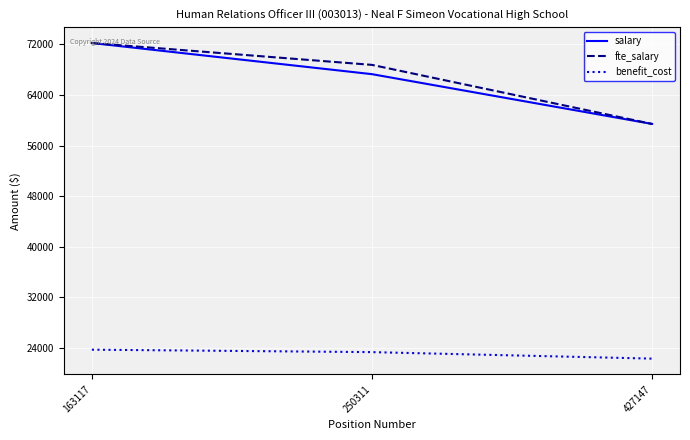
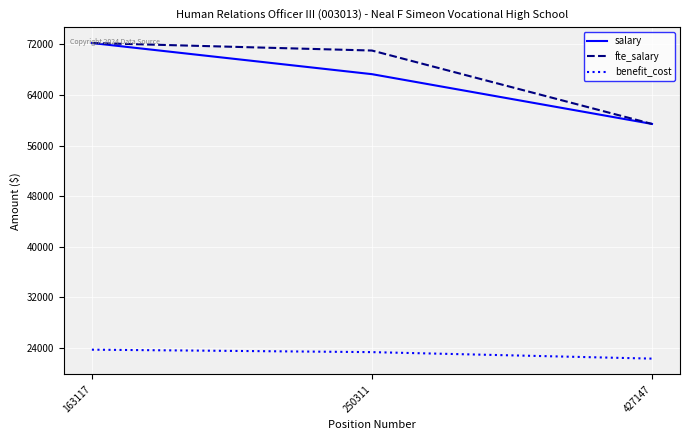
  {
    "fte_salary": {
-     "250311": 69000
+     "250311": 71000
    }
  }
